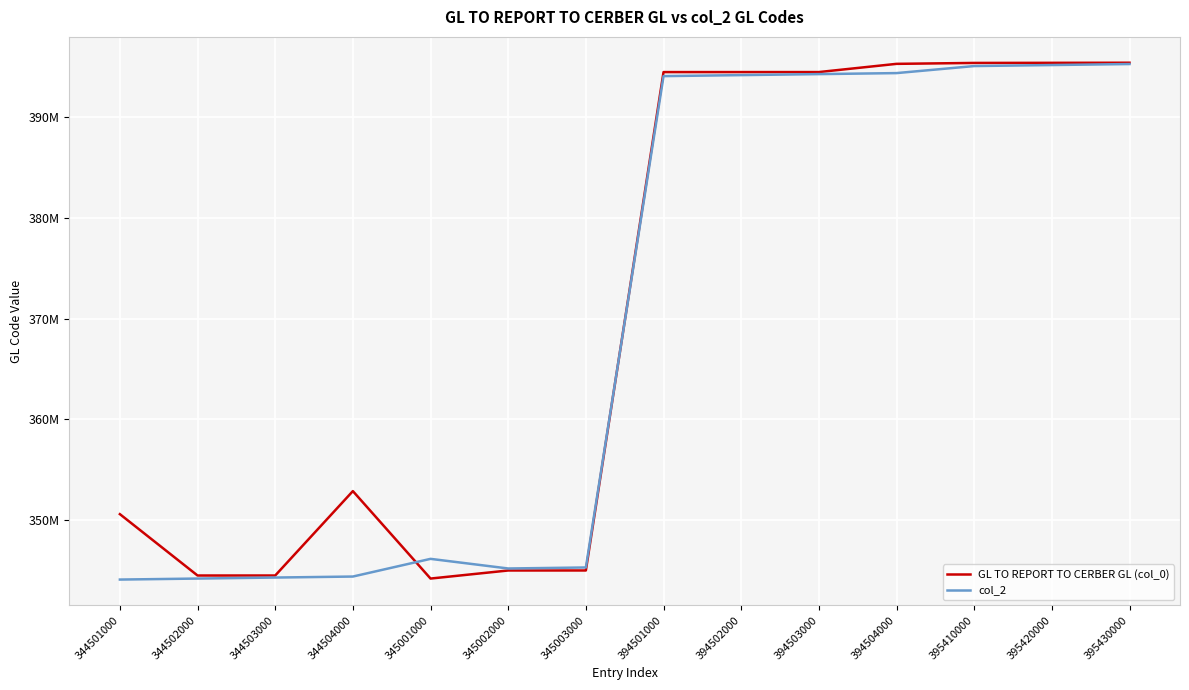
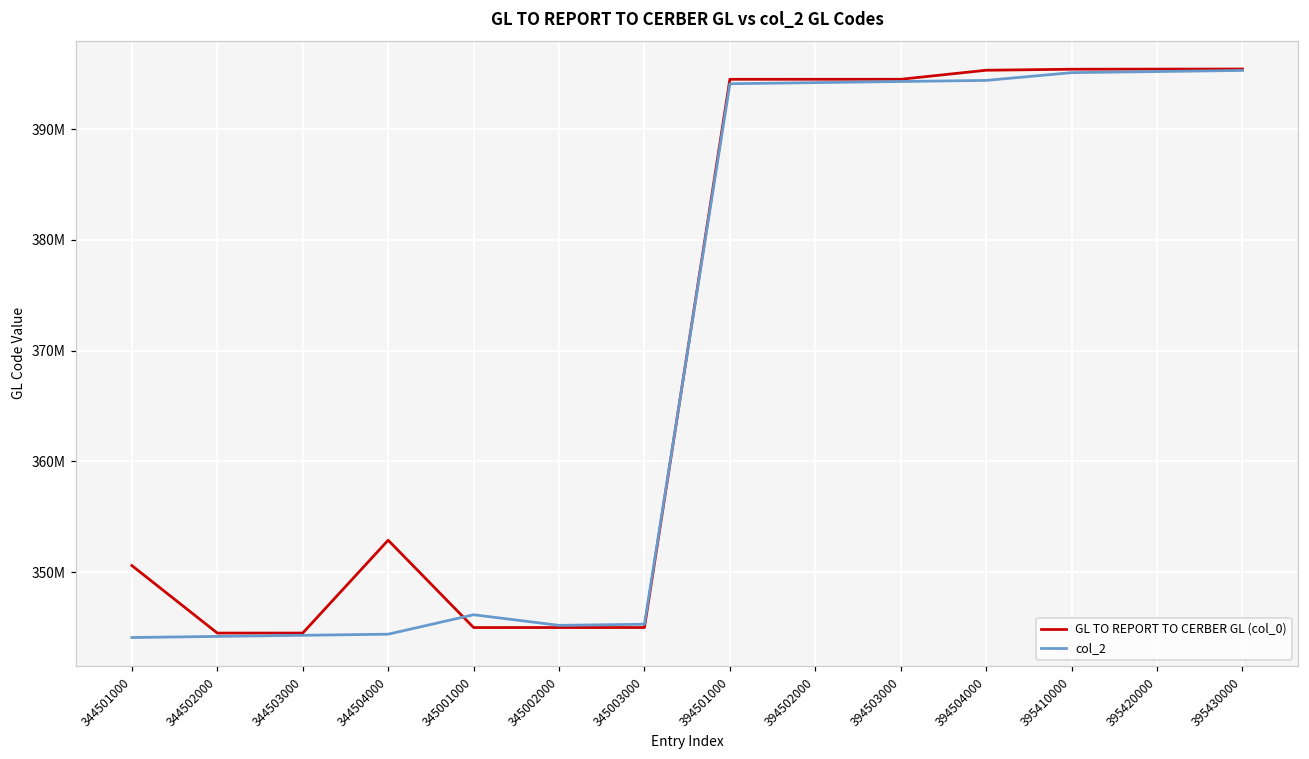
  {
    "GL TO REPORT TO CERBER GL (col_0)": {
      "344501000": 350600000,
      "344502000": 344500000,
      "344504000": 352900000,
-     "345001000": 344200000,
+     "345001000": 345000000,
      "345003000": 345000000,
      "394501000": 394500000,
      "394502000": 394500000,
      "394504000": 395300000,
      "395410000": 395400000
    },
    "col_2": {
      "344501000": 344100000,
      "344502000": 344200000,
      "344504000": 344400000,
      "345001000": 346200000,
      "345003000": 345300000,
      "394501000": 394100000,
      "394502000": 394200000,
      "394504000": 394400000,
      "395410000": 395100000
    }
  }
